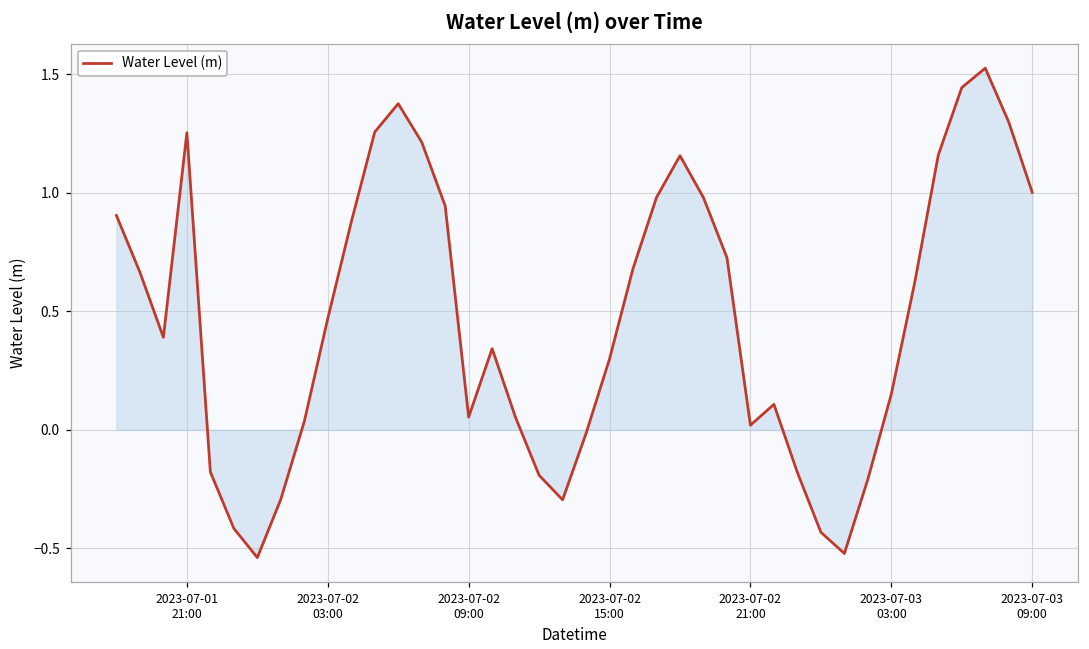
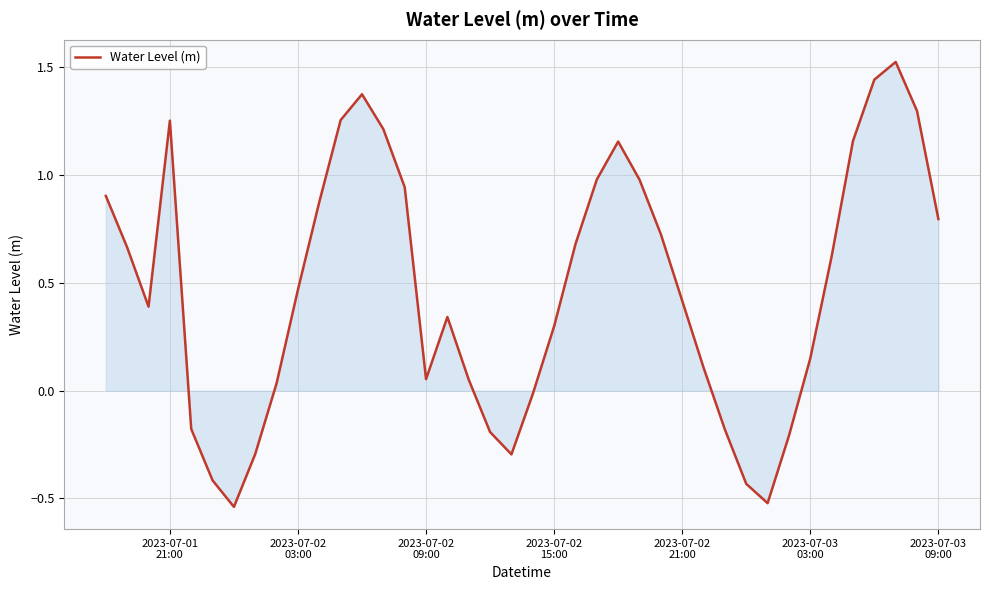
  {
    "Water Level (m)": {
-     "2023-07-02 21:00": 0.02,
-     "2023-07-03 09:00": 1.00
+     "2023-07-02 21:00": 0.42,
+     "2023-07-03 09:00": 0.80
    }
  }
